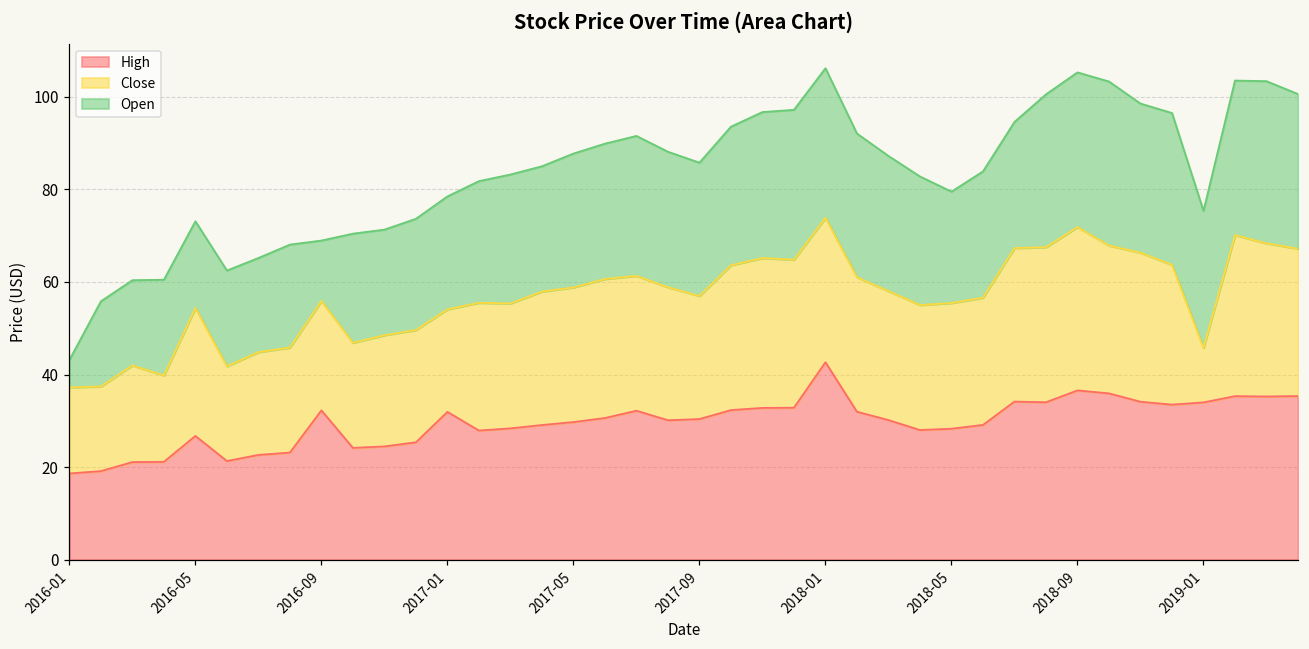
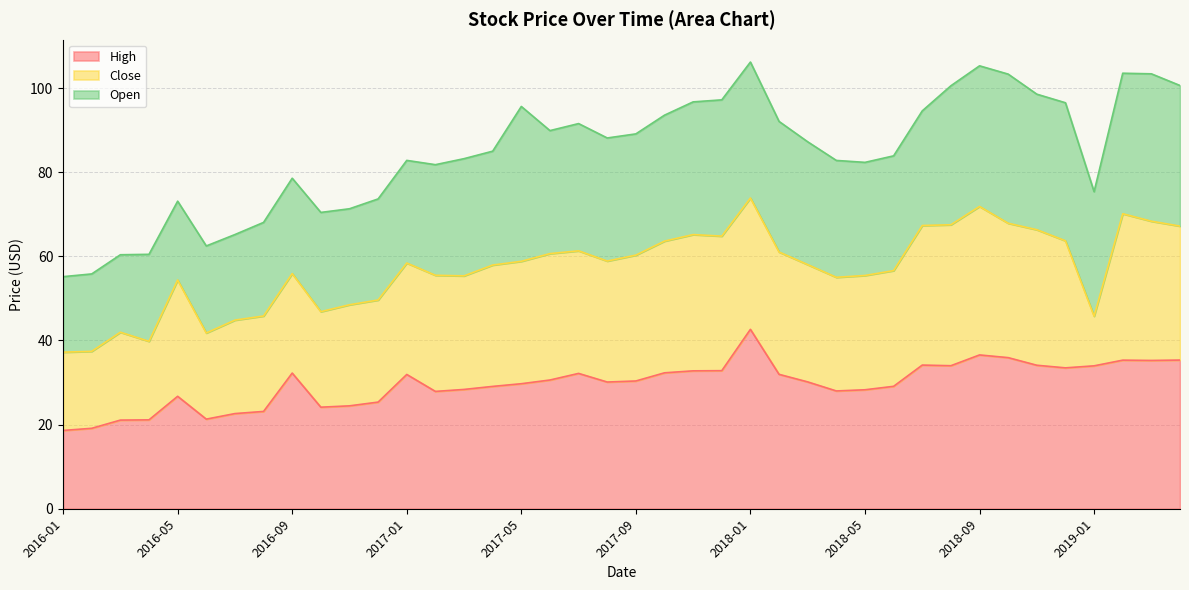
  {
    "High": {
      "2016-01": 19,
      "2016-05": 27,
      "2016-09": 32,
      "2017-01": 32,
      "2017-05": 30,
      "2017-09": 30,
      "2018-01": 43,
      "2018-05": 28,
      "2018-09": 37,
      "2019-01": 34
    },
    "Close": {
      "2016-01": 19,
      "2016-05": 28,
      "2016-09": 24,
-     "2017-01": 22,
+     "2017-01": 26,
      "2017-05": 29,
-     "2017-09": 27,
+     "2017-09": 30,
      "2018-01": 31,
      "2018-05": 27,
      "2018-09": 35,
      "2019-01": 12
    },
    "Open": {
-     "2016-01": 6,
+     "2016-01": 18,
      "2016-05": 19,
-     "2016-09": 13,
+     "2016-09": 23,
      "2017-01": 24,
-     "2017-05": 29,
+     "2017-05": 37,
      "2017-09": 29,
      "2018-01": 32,
-     "2018-05": 24,
+     "2018-05": 27,
      "2018-09": 33,
      "2019-01": 30
    }
  }
